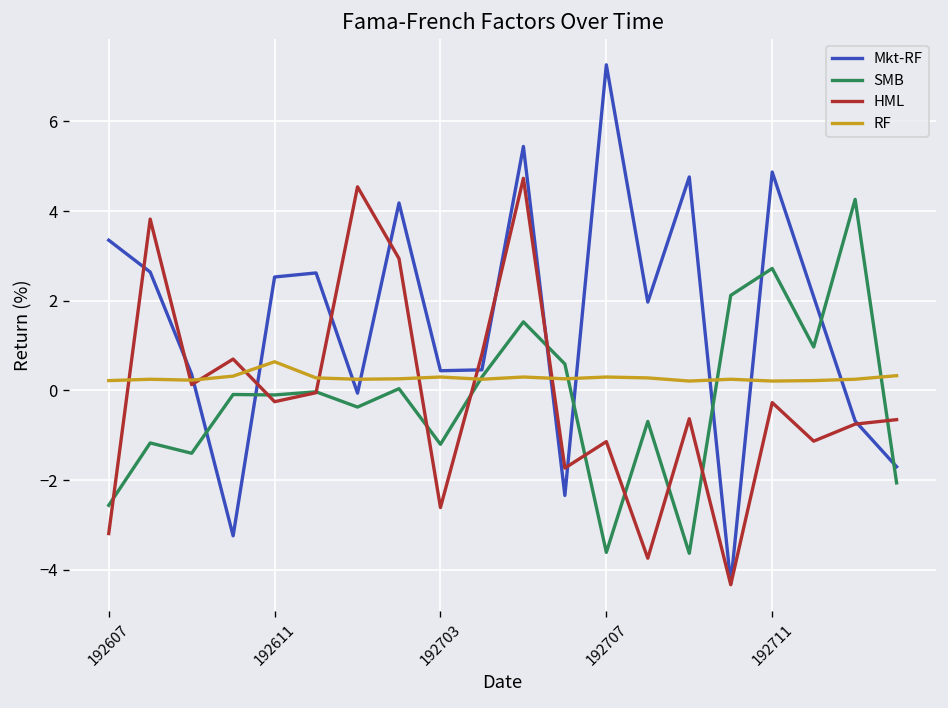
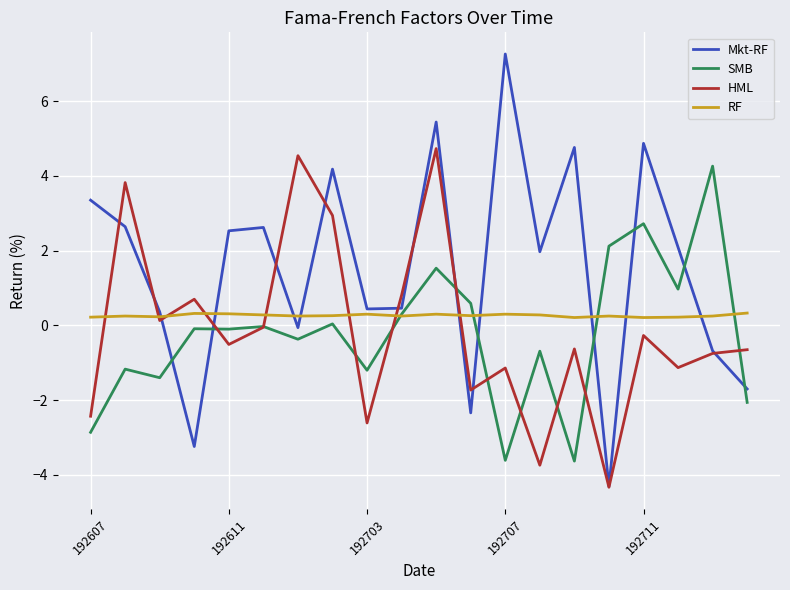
  {
    "Mkt-RF": {
      "192607": 3.4,
      "192611": 2.5,
      "192703": 0.4,
      "192707": 7.3,
      "192711": 4.9
    },
    "SMB": {
-     "192607": -2.6,
+     "192607": -2.9,
      "192611": -0.1,
      "192703": -1.2,
      "192707": -3.6,
      "192711": 2.7
    },
    "HML": {
-     "192607": -3.2,
-     "192611": -0.3,
+     "192607": -2.4,
+     "192611": -0.5,
      "192703": -2.6,
      "192707": -1.1,
      "192711": -0.3
    },
    "RF": {
      "192607": 0.2,
-     "192611": 0.6,
+     "192611": 0.3,
      "192703": 0.3,
      "192707": 0.3,
      "192711": 0.2
    }
  }
